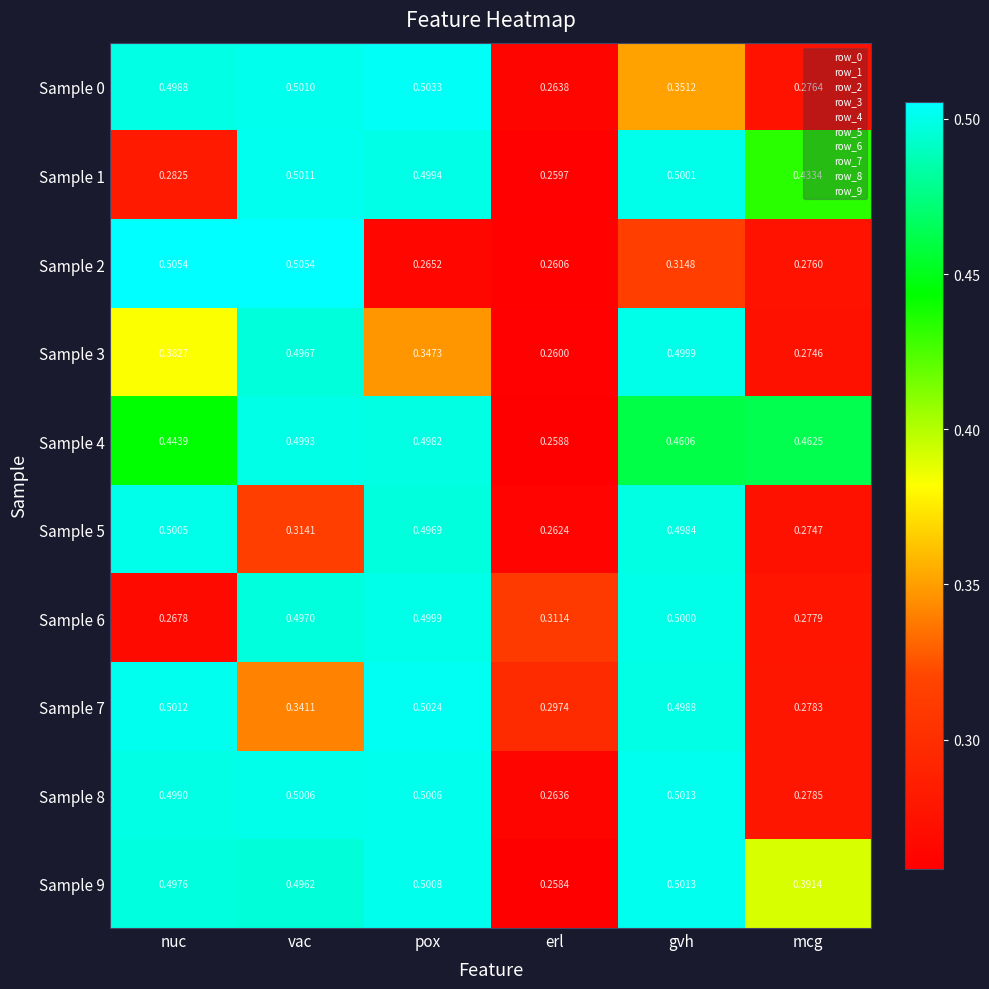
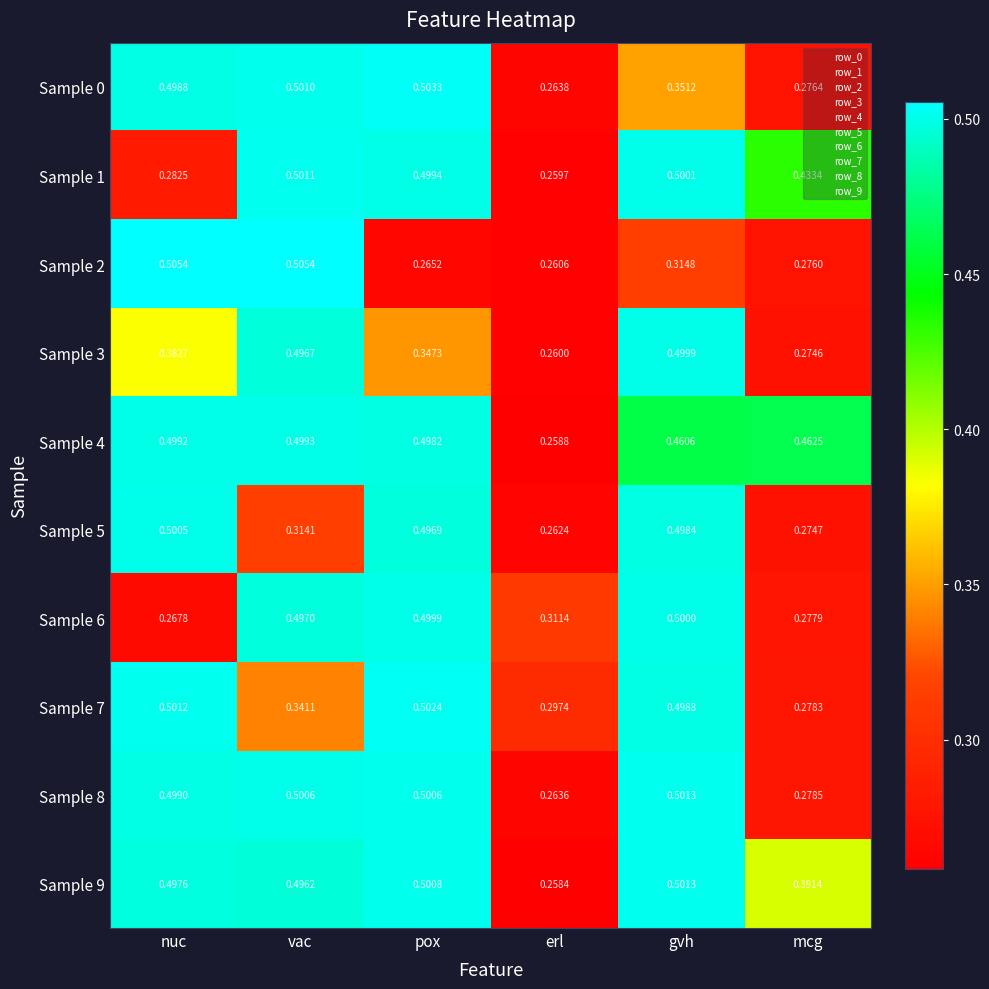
  {
    "Sample 0": {
      "nuc": 0.4988,
      "vac": 0.5010,
      "pox": 0.5033,
      "erl": 0.2638,
      "gvh": 0.3512
    },
    "Sample 1": {
      "nuc": 0.2825,
      "vac": 0.5011,
      "pox": 0.4994,
      "erl": 0.2597,
      "gvh": 0.5001
    },
    "Sample 2": {
      "nuc": 0.5054,
      "vac": 0.5054,
      "pox": 0.2652,
      "erl": 0.2606,
      "gvh": 0.3148,
      "mcg": 0.2760
    },
    "Sample 3": {
      "nuc": 0.3827,
      "vac": 0.4967,
      "pox": 0.3473,
      "erl": 0.2600,
      "gvh": 0.4999,
      "mcg": 0.2746
    },
    "Sample 4": {
-     "nuc": 0.4439,
+     "nuc": 0.4992,
      "vac": 0.4993,
      "pox": 0.4982,
      "erl": 0.2588,
      "gvh": 0.4606,
      "mcg": 0.4625
    },
    "Sample 5": {
      "nuc": 0.5005,
      "vac": 0.3141,
      "pox": 0.4969,
      "erl": 0.2624,
      "gvh": 0.4984,
      "mcg": 0.2747
    },
    "Sample 6": {
      "nuc": 0.2678,
      "vac": 0.4970,
      "pox": 0.4999,
      "erl": 0.3114,
      "gvh": 0.5000,
      "mcg": 0.2779
    },
    "Sample 7": {
      "nuc": 0.5012,
      "vac": 0.3411,
      "pox": 0.5024,
      "erl": 0.2974,
      "gvh": 0.4988,
      "mcg": 0.2783
    },
    "Sample 8": {
      "nuc": 0.4990,
      "vac": 0.5006,
      "pox": 0.5006,
      "erl": 0.2636,
      "gvh": 0.5013,
      "mcg": 0.2785
    },
    "Sample 9": {
      "nuc": 0.4976,
      "vac": 0.4962,
      "pox": 0.5008,
      "erl": 0.2584,
      "gvh": 0.5013,
      "mcg": 0.3914
    }
  }
